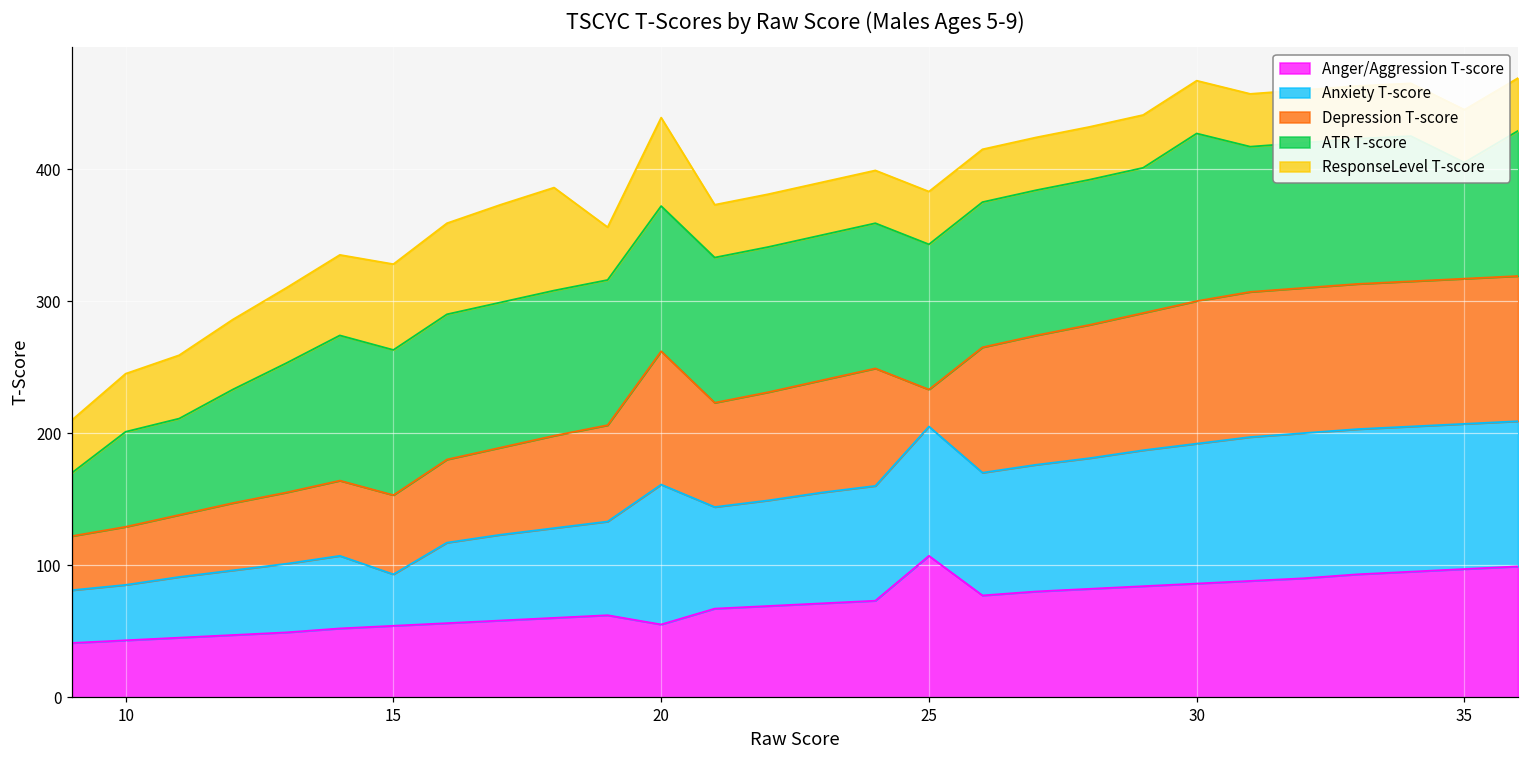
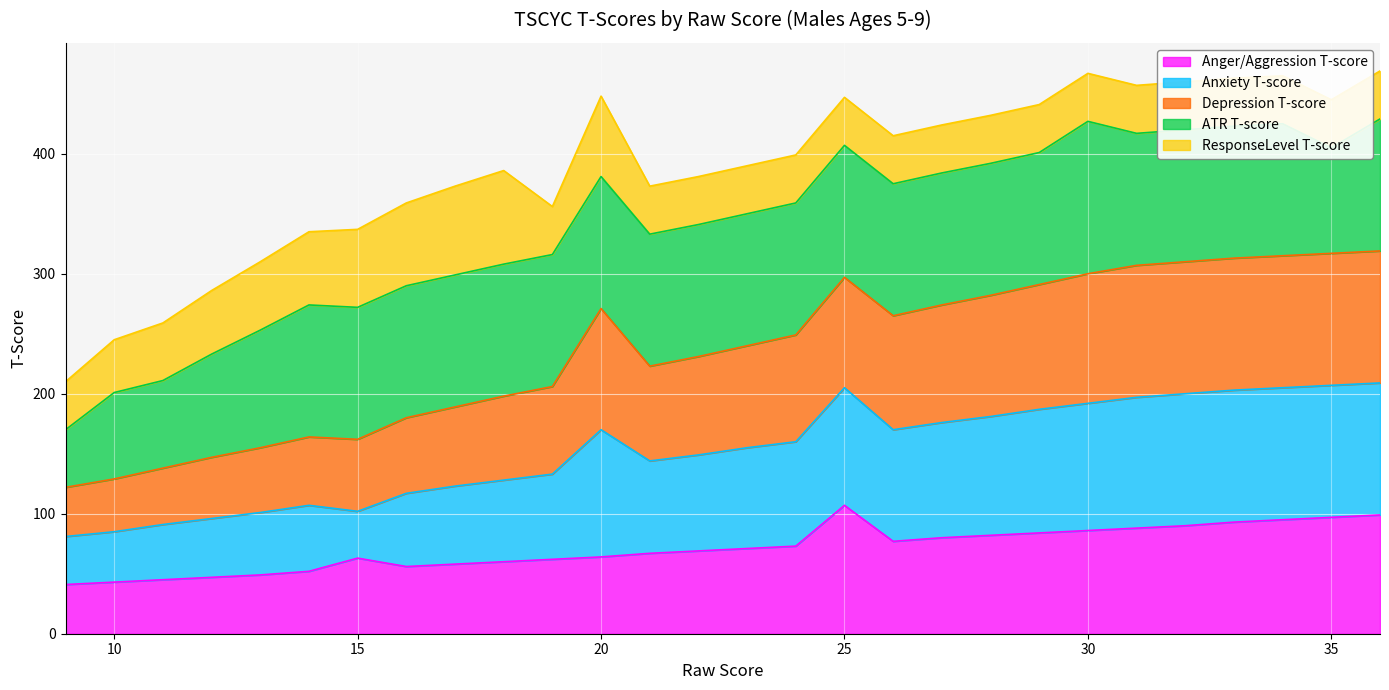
  {
    "Anger/Aggression T-score": {
      "10": 43,
-     "15": 54,
-     "20": 55,
+     "15": 63,
+     "20": 64,
      "25": 107,
      "30": 86,
      "35": 97
    },
    "Anxiety T-score": {
      "10": 42,
      "15": 39,
      "20": 106,
      "25": 98,
      "30": 106,
      "35": 110
    },
    "Depression T-score": {
      "10": 44,
      "15": 60,
      "20": 101,
-     "25": 28,
+     "25": 92,
      "30": 108,
      "35": 110
    },
    "ATR T-score": {
      "10": 72,
      "15": 110,
      "20": 110,
      "25": 110,
      "30": 127
    },
    "ResponseLevel T-score": {
      "10": 44,
      "15": 65,
      "20": 67,
      "25": 40,
      "30": 40
    }
  }
